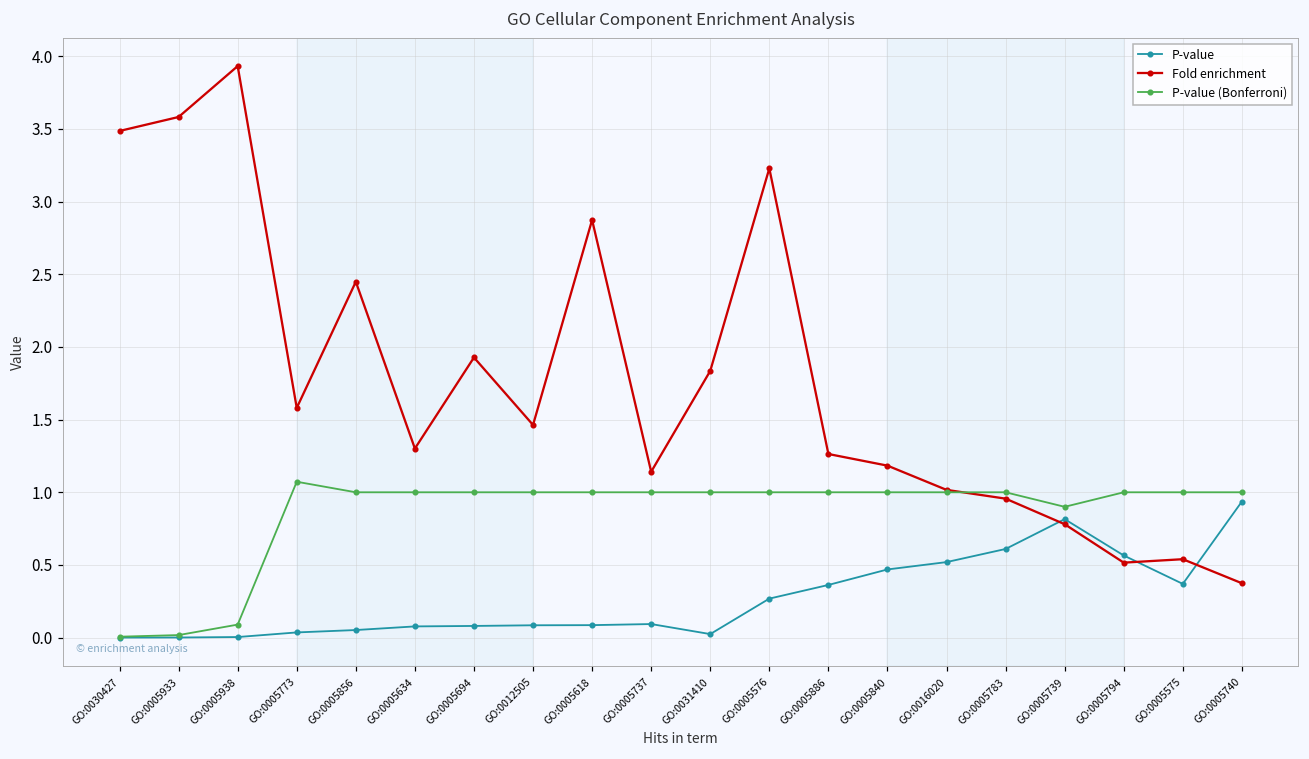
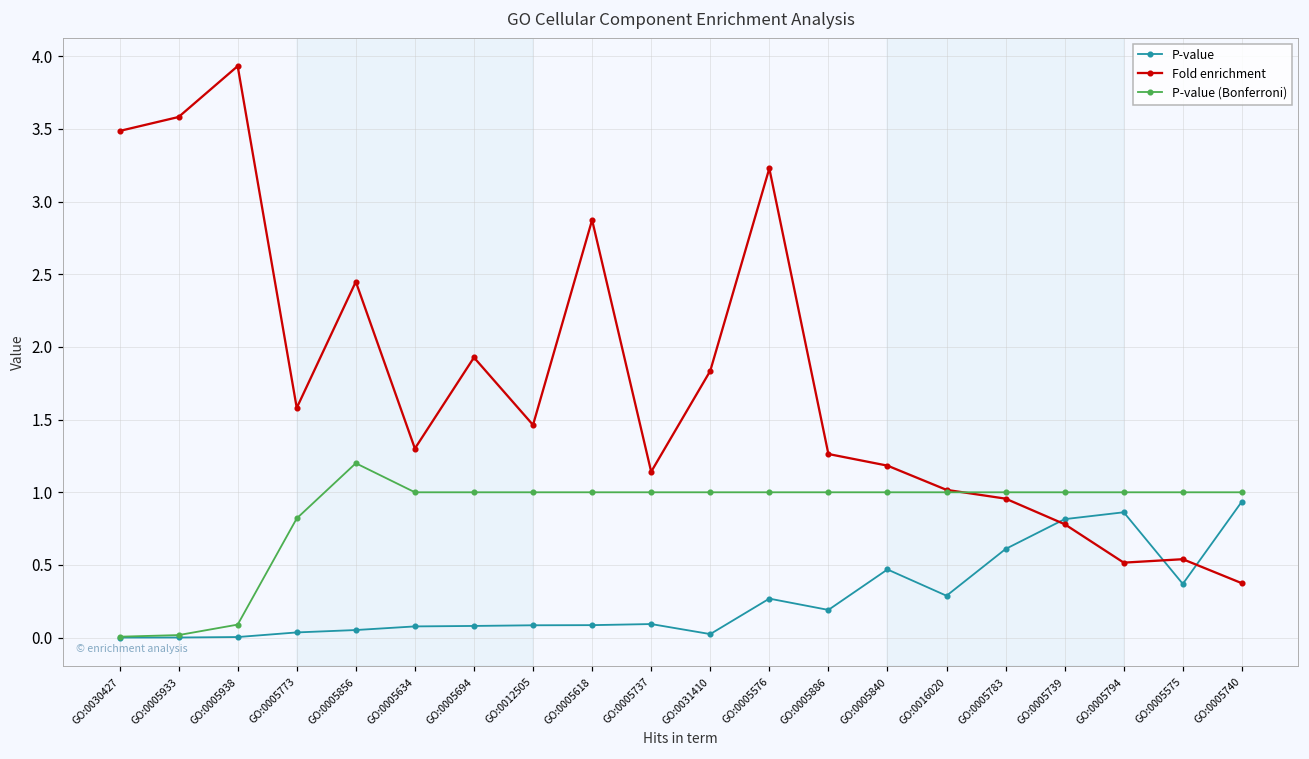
  {
    "P-value": {
      "GO:0005938": 0.00,
      "GO:0005773": 0.04,
      "GO:0005856": 0.05,
      "GO:0005634": 0.08,
      "GO:0005694": 0.08,
      "GO:0012505": 0.08,
      "GO:0005618": 0.09,
      "GO:0005737": 0.09,
      "GO:0031410": 0.02,
      "GO:0005576": 0.27,
-     "GO:0005886": 0.36,
+     "GO:0005886": 0.19,
      "GO:0005840": 0.47,
-     "GO:0016020": 0.52,
+     "GO:0016020": 0.29,
      "GO:0005783": 0.61,
      "GO:0005739": 0.82,
-     "GO:0005794": 0.57,
+     "GO:0005794": 0.86,
      "GO:0005575": 0.37,
      "GO:0005740": 0.94
    },
    "Fold enrichment": {
      "GO:0030427": 3.49,
      "GO:0005933": 3.58,
      "GO:0005938": 3.93,
      "GO:0005773": 1.58,
      "GO:0005856": 2.45,
      "GO:0005634": 1.30,
      "GO:0005694": 1.93,
      "GO:0012505": 1.46,
      "GO:0005618": 2.87,
      "GO:0005737": 1.14,
      "GO:0031410": 1.84,
      "GO:0005576": 3.23,
      "GO:0005886": 1.26,
      "GO:0005840": 1.18,
      "GO:0005783": 0.96,
      "GO:0005739": 0.78,
      "GO:0005794": 0.52,
      "GO:0005575": 0.54,
      "GO:0005740": 0.37
    },
    "P-value (Bonferroni)": {
      "GO:0005938": 0.09,
-     "GO:0005773": 1.07,
-     "GO:0005856": 1.0,
+     "GO:0005773": 0.82,
+     "GO:0005856": 1.2,
      "GO:0005634": 1.00,
      "GO:0005694": 1.00,
      "GO:0012505": 1.00,
      "GO:0005618": 1.00,
      "GO:0005737": 1.00,
      "GO:0031410": 1.00,
      "GO:0005576": 1.00,
      "GO:0005886": 1.00,
      "GO:0005840": 1.00,
      "GO:0005783": 1.00,
-     "GO:0005739": 0.9,
+     "GO:0005739": 1.0,
      "GO:0005794": 1.00,
      "GO:0005575": 1.00,
      "GO:0005740": 1.00
    }
  }
